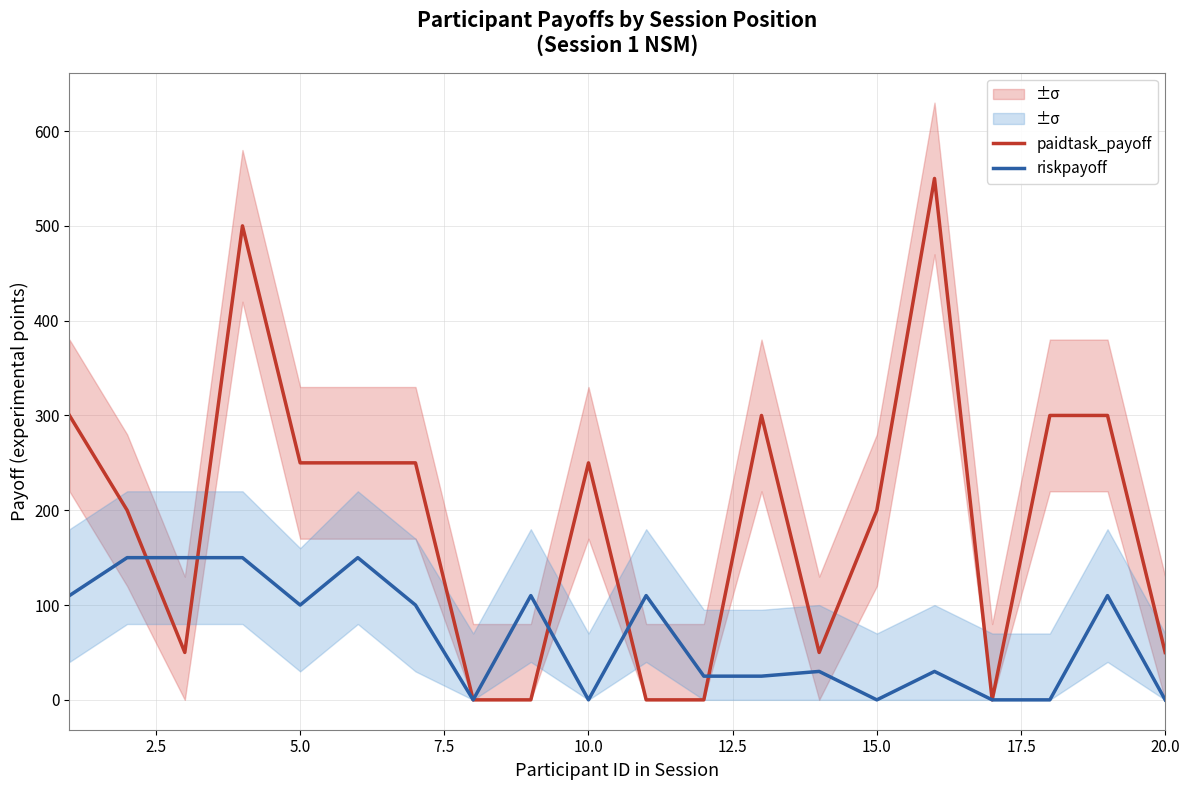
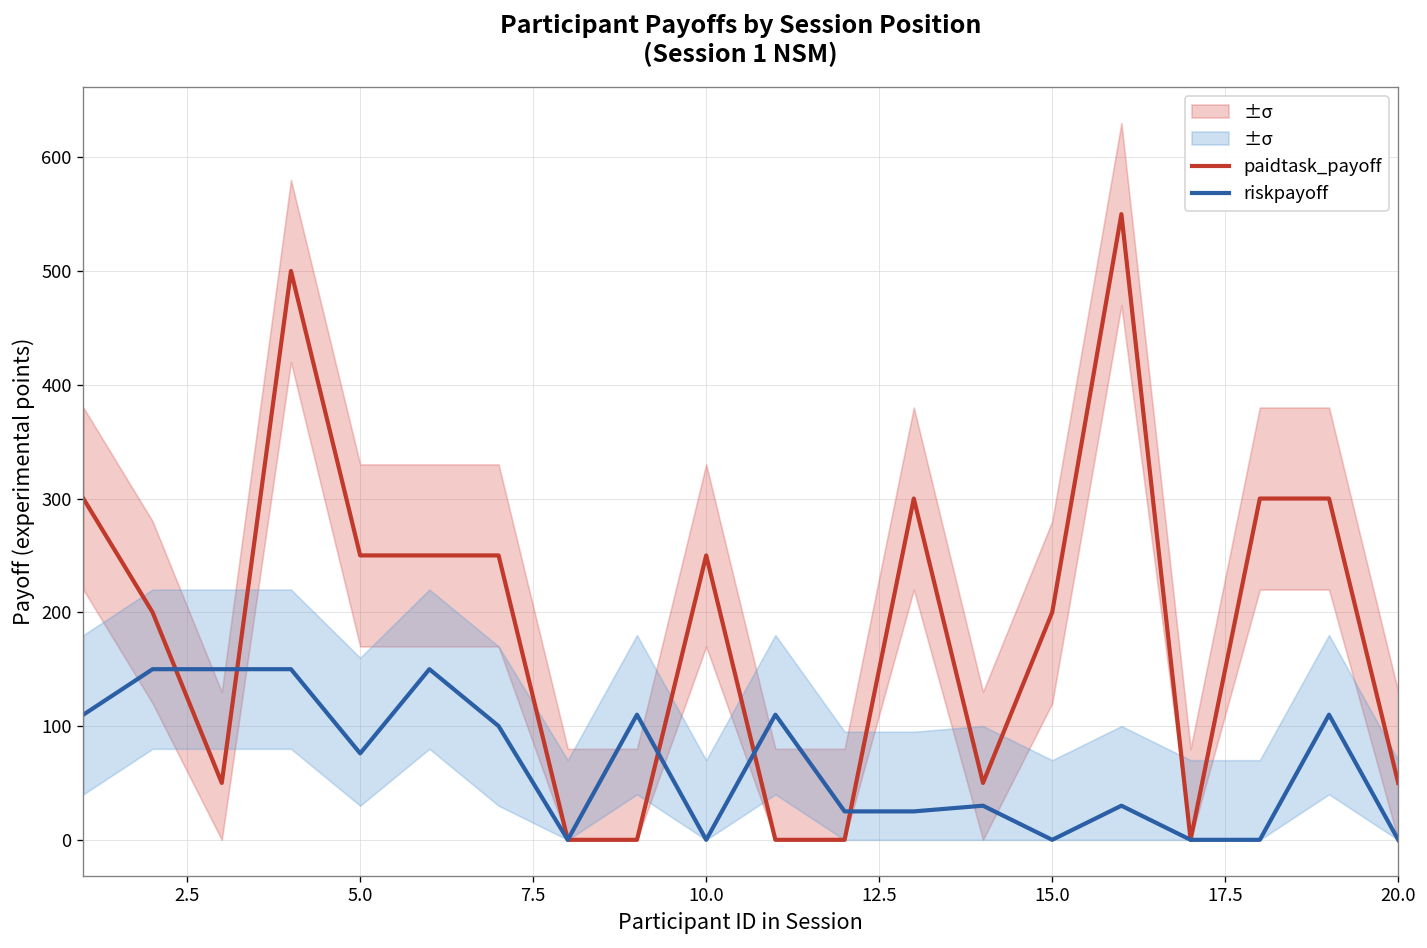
  {
    "riskpayoff": {
-     "5.0": 100,
+     "5.0": 80,
      "10.0": 0,
      "15.0": 0,
      "20.0": 0
    }
  }
